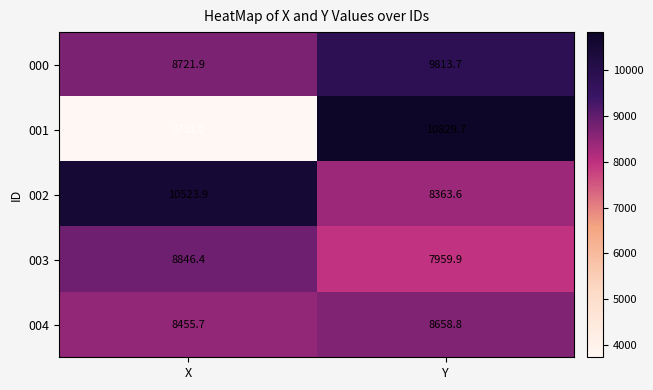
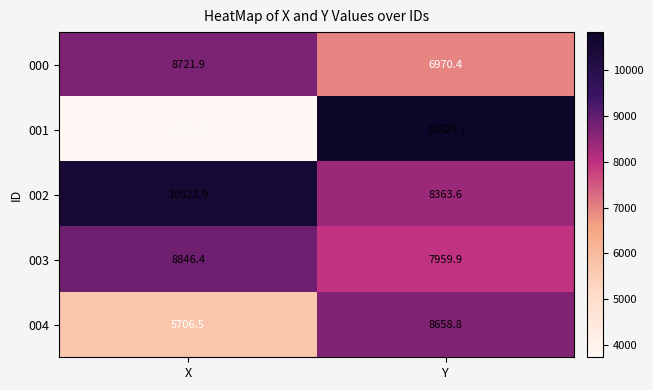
  {
    "000": {
      "X": 8721.9,
-     "Y": 9813.7
+     "Y": 6970.4
    },
    "002": {
      "X": 10523.9,
      "Y": 8363.6
    },
    "003": {
      "X": 8846.4,
      "Y": 7959.9
    },
    "004": {
-     "X": 8455.7,
+     "X": 5706.5,
      "Y": 8658.8
    }
  }
